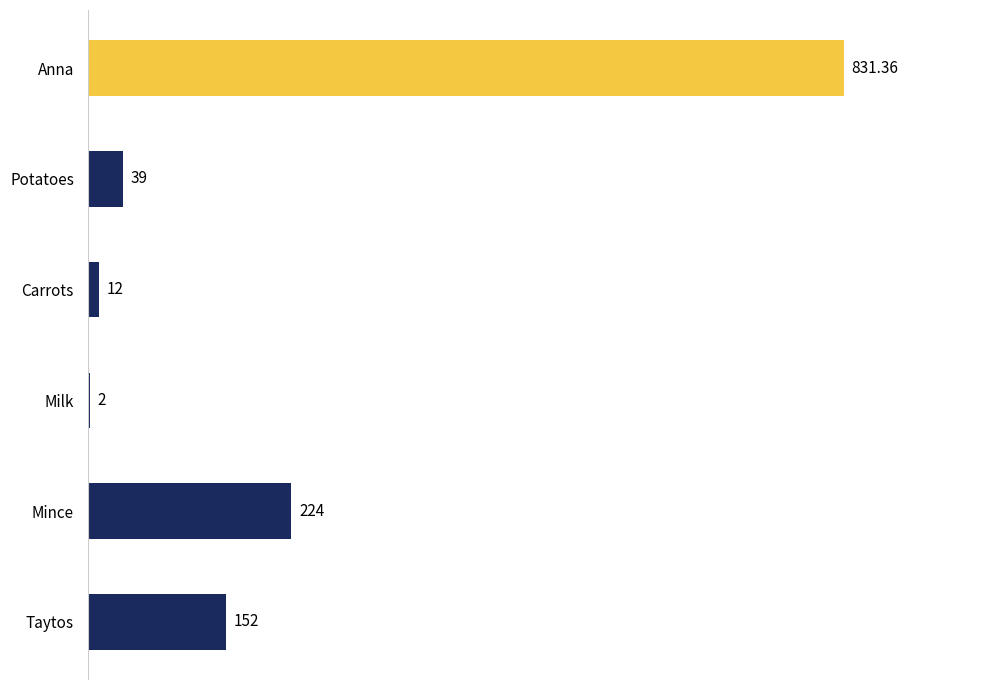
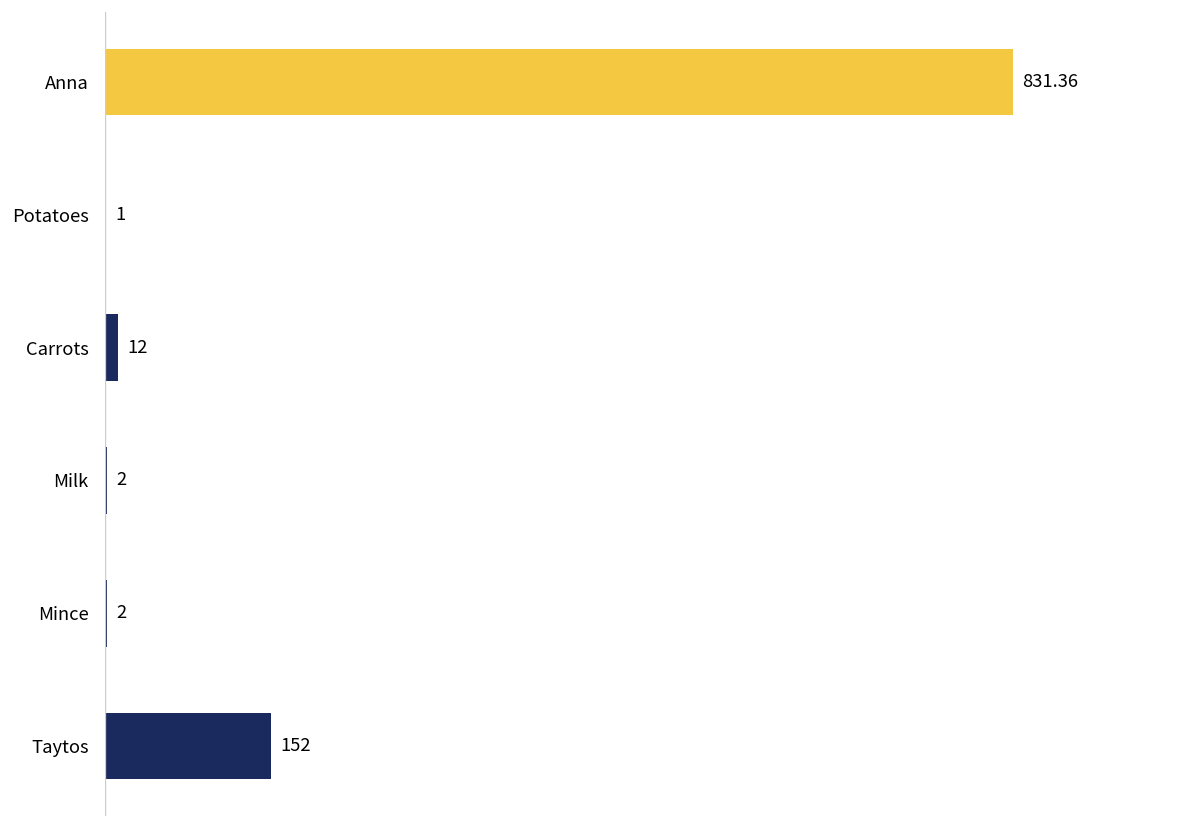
  {
    "Anna": 831.36,
-   "Potatoes": 39,
+   "Potatoes": 1,
    "Carrots": 12,
    "Milk": 2,
-   "Mince": 224,
+   "Mince": 2,
    "Taytos": 152
  }
